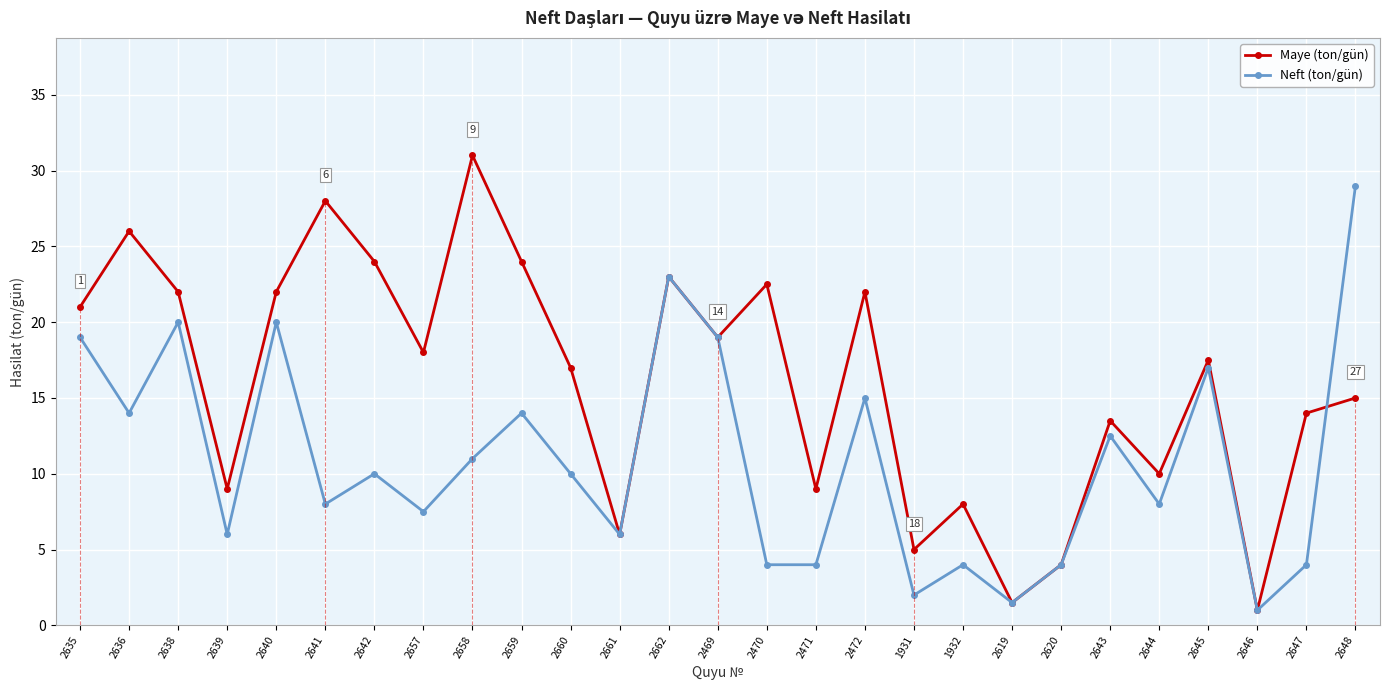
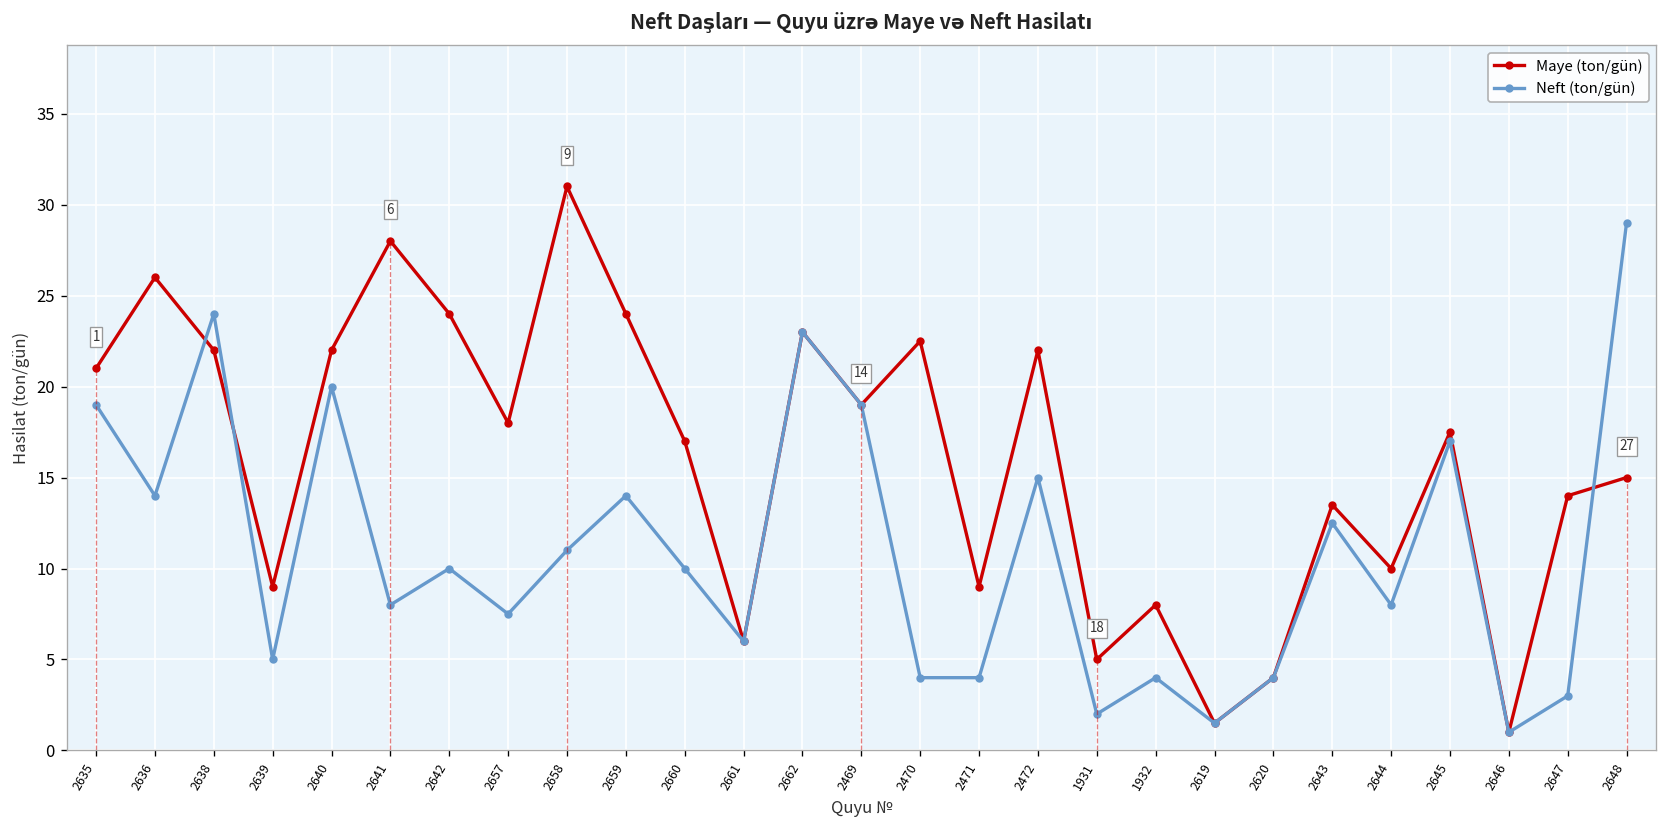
  {
    "Neft (ton/gün)": {
      "2635": 19,
      "2636": 14,
-     "2638": 20,
-     "2639": 6,
+     "2638": 24,
+     "2639": 5,
      "2640": 20,
      "2641": 8,
      "2642": 10,
      "2657": 7.5,
      "2658": 11,
      "2659": 14,
      "2660": 10,
      "2470": 4,
      "2471": 4,
      "2472": 15,
      "1931": 2,
      "1932": 4,
      "2643": 12.5,
      "2644": 8,
      "2645": 17,
-     "2647": 4,
+     "2647": 3,
      "2648": 29
    }
  }
